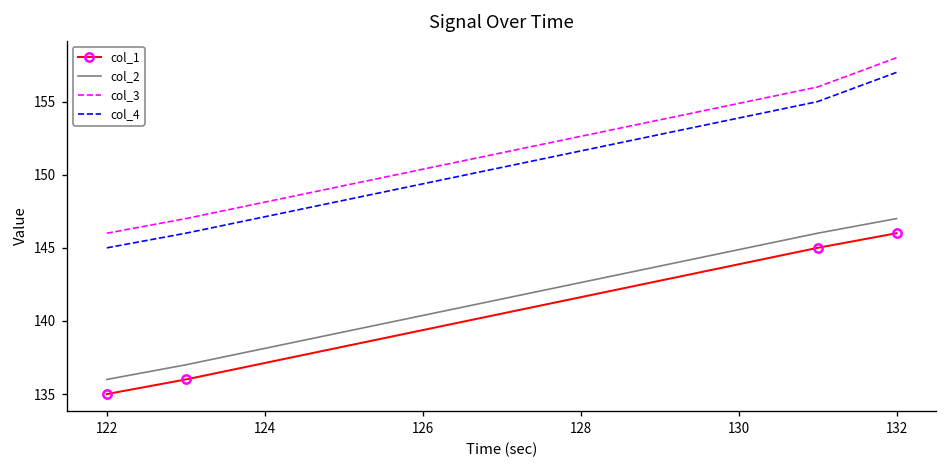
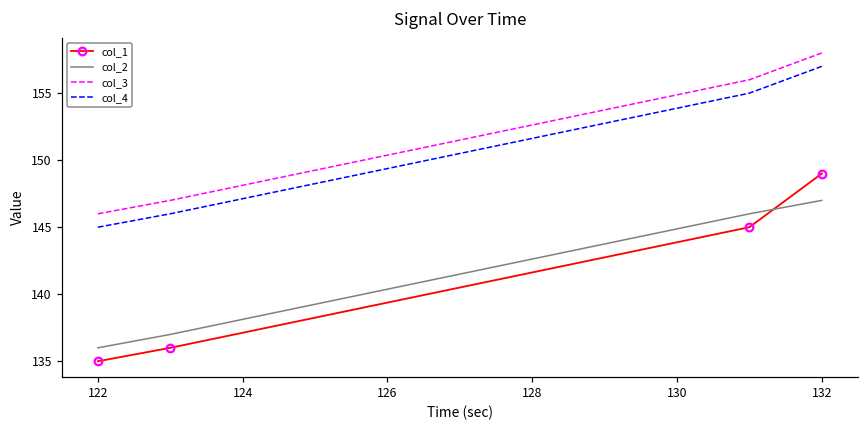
  {
    "col_1": {
      "122": 135,
-     "132": 146
+     "132": 149
    },
    "col_2": {
      "122": 136,
      "132": 147
    },
    "col_3": {
      "122": 146,
      "132": 158
    },
    "col_4": {
      "122": 145,
      "132": 157
    }
  }
